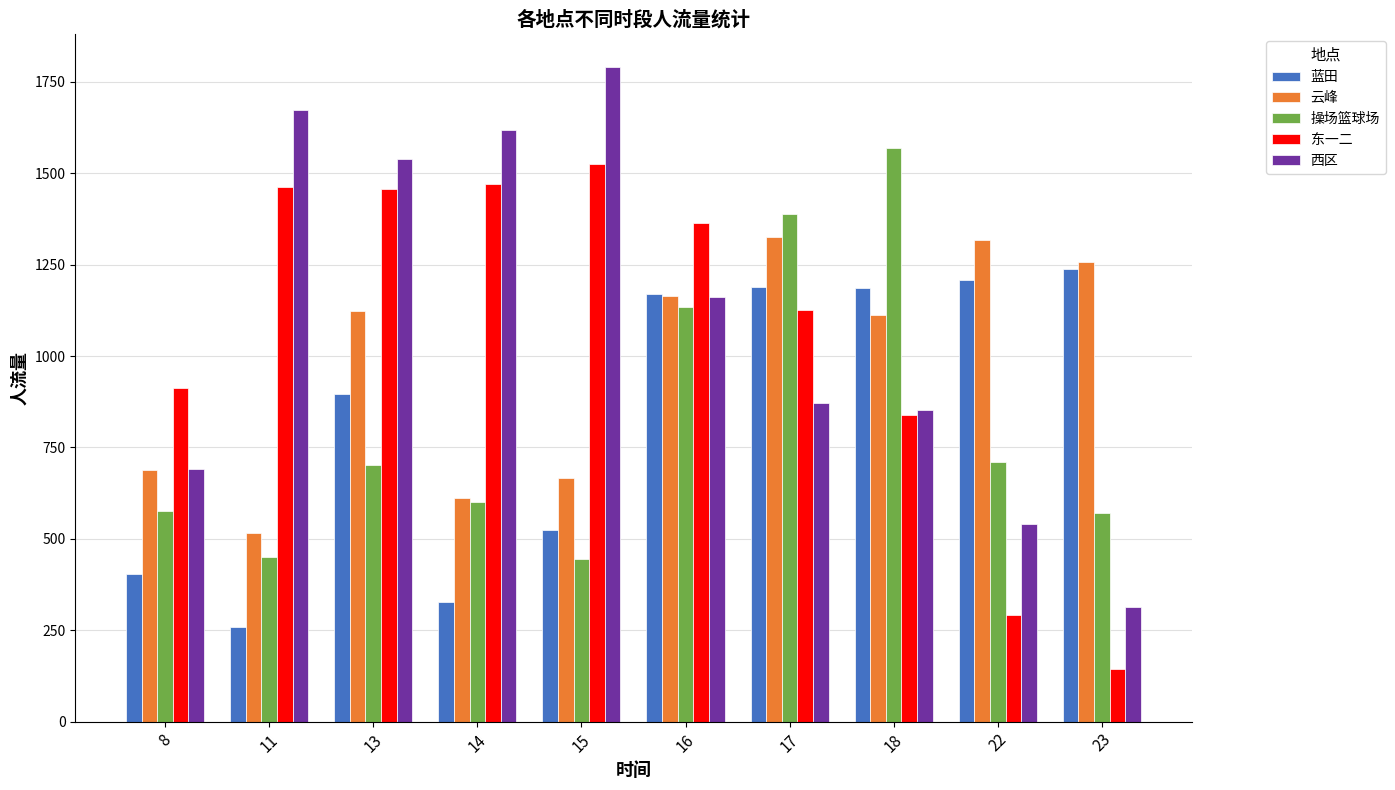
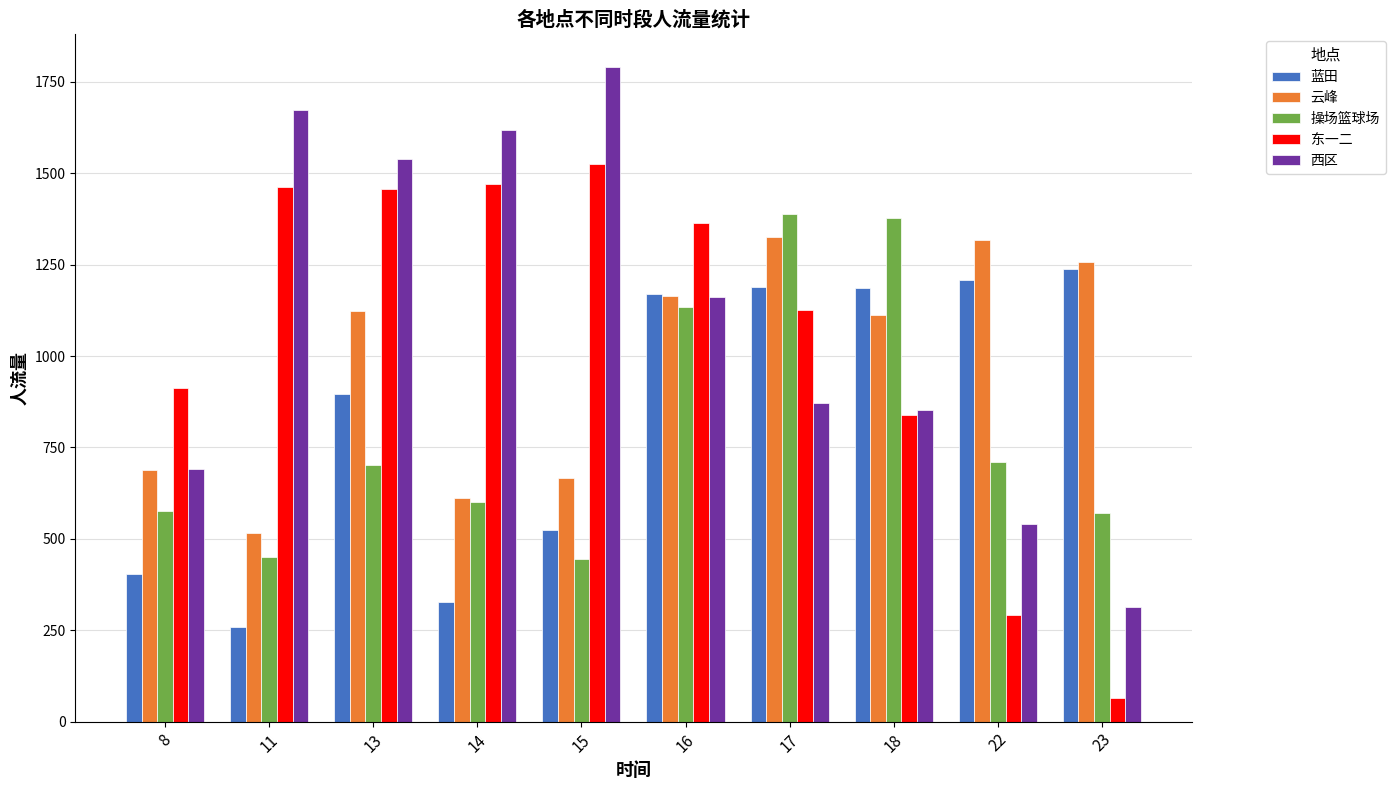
  {
    "蓝田": {
      "8": 400,
      "11": 260,
      "13": 900,
      "14": 330,
      "15": 520,
      "16": 1170,
      "17": 1190,
      "18": 1190,
      "22": 1210,
      "23": 1240
    },
    "云峰": {
      "8": 690,
      "11": 520,
      "13": 1120,
      "14": 610,
      "15": 670,
      "16": 1160,
      "17": 1330,
      "18": 1110,
      "22": 1320,
      "23": 1260
    },
    "操场篮球场": {
      "8": 580,
      "11": 450,
      "13": 700,
      "14": 600,
      "15": 450,
      "16": 1130,
      "17": 1390,
-     "18": 1570,
+     "18": 1380,
      "22": 710,
      "23": 570
    },
    "东一二": {
      "8": 910,
      "11": 1460,
      "13": 1460,
      "14": 1470,
      "15": 1530,
      "16": 1370,
      "17": 1130,
      "18": 840,
      "22": 290,
-     "23": 140
+     "23": 70
    },
    "西区": {
      "8": 690,
      "11": 1670,
      "13": 1540,
      "14": 1620,
      "15": 1790,
      "16": 1160,
      "17": 870,
      "18": 850,
      "22": 540,
      "23": 310
    }
  }
